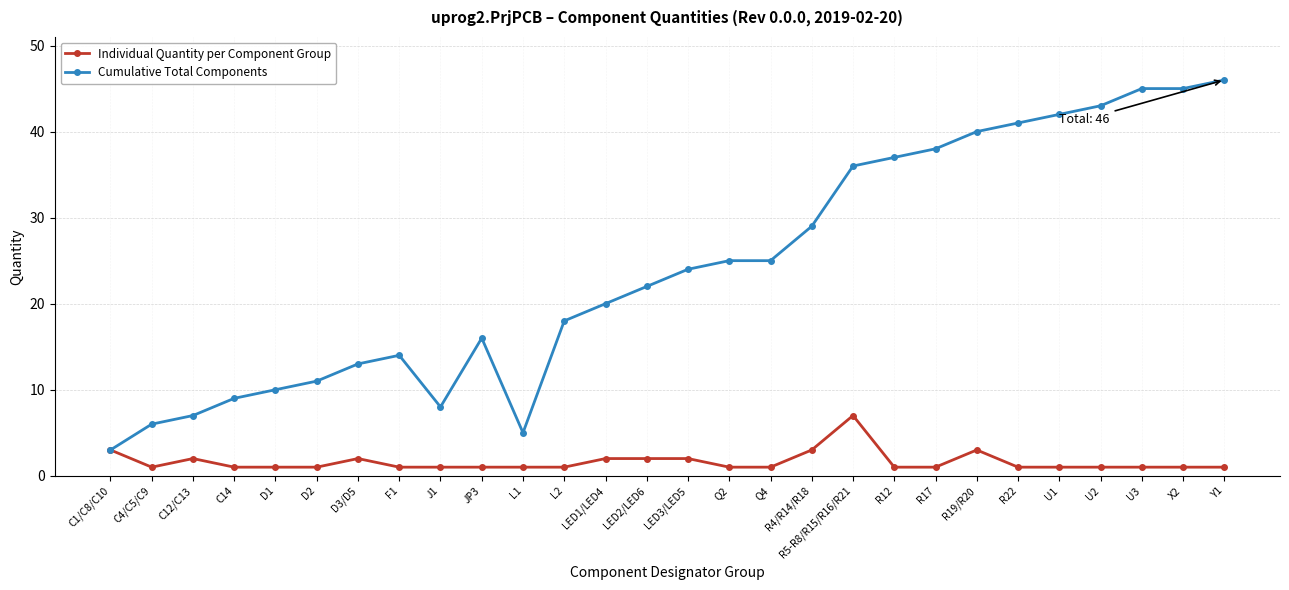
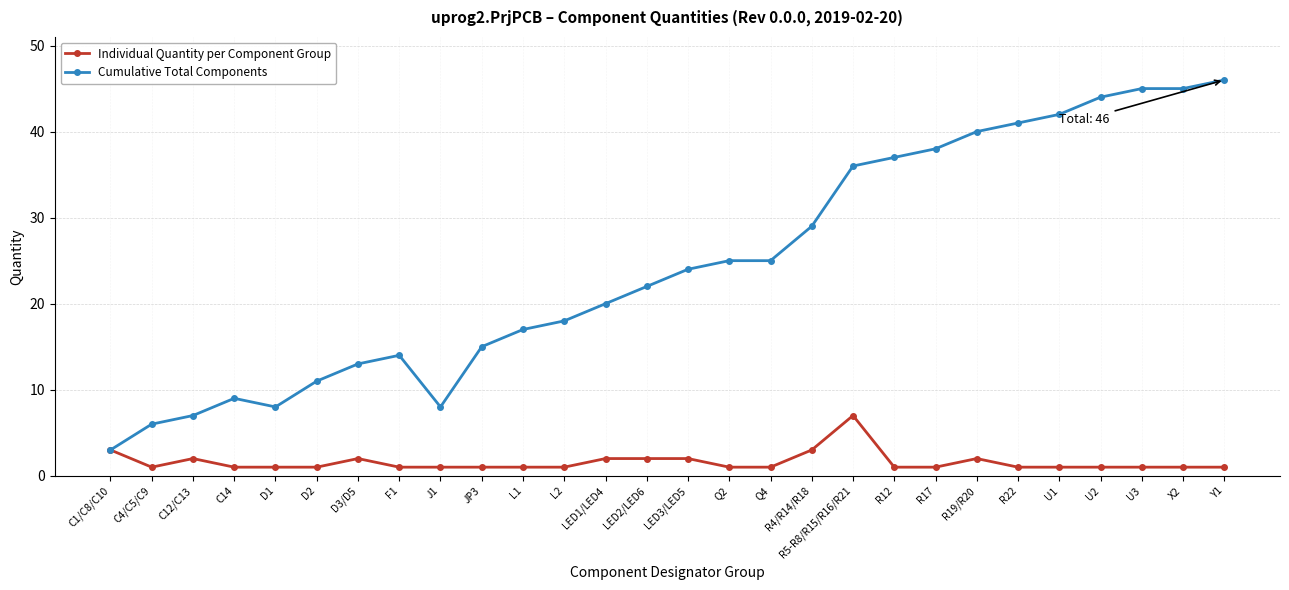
  {
    "Individual Quantity per Component Group": {
      "C4/C5/C9": 1,
      "C12/C13": 2,
      "C14": 1,
      "D1": 1,
      "D2": 1,
      "D3/D5": 2,
      "F1": 1,
      "J1": 1,
      "JP3": 1,
      "L1": 1,
      "L2": 1,
      "LED1/LED4": 2,
      "LED2/LED6": 2,
      "LED3/LED5": 2,
      "Q2": 1,
      "Q4": 1,
      "R4/R14/R18": 3,
      "R5-R8/R15/R16/R21": 7,
      "R12": 1,
      "R17": 1,
-     "R19/R20": 3,
+     "R19/R20": 2,
      "R22": 1,
      "U1": 1,
      "U2": 1,
      "U3": 1,
      "X2": 1,
      "Y1": 1
    },
    "Cumulative Total Components": {
      "C4/C5/C9": 6,
      "C12/C13": 7,
      "C14": 9,
-     "D1": 10,
+     "D1": 8,
      "D2": 11,
      "D3/D5": 13,
      "F1": 14,
      "J1": 8,
-     "JP3": 16,
-     "L1": 5,
+     "JP3": 15,
+     "L1": 17,
      "L2": 18,
      "LED1/LED4": 20,
      "LED2/LED6": 22,
      "LED3/LED5": 24,
      "Q2": 25,
      "Q4": 25,
      "R4/R14/R18": 29,
      "R5-R8/R15/R16/R21": 36,
      "R12": 37,
      "R17": 38,
      "R19/R20": 40,
      "R22": 41,
-     "U2": 43,
+     "U2": 44,
      "Y1": 46
    }
  }
